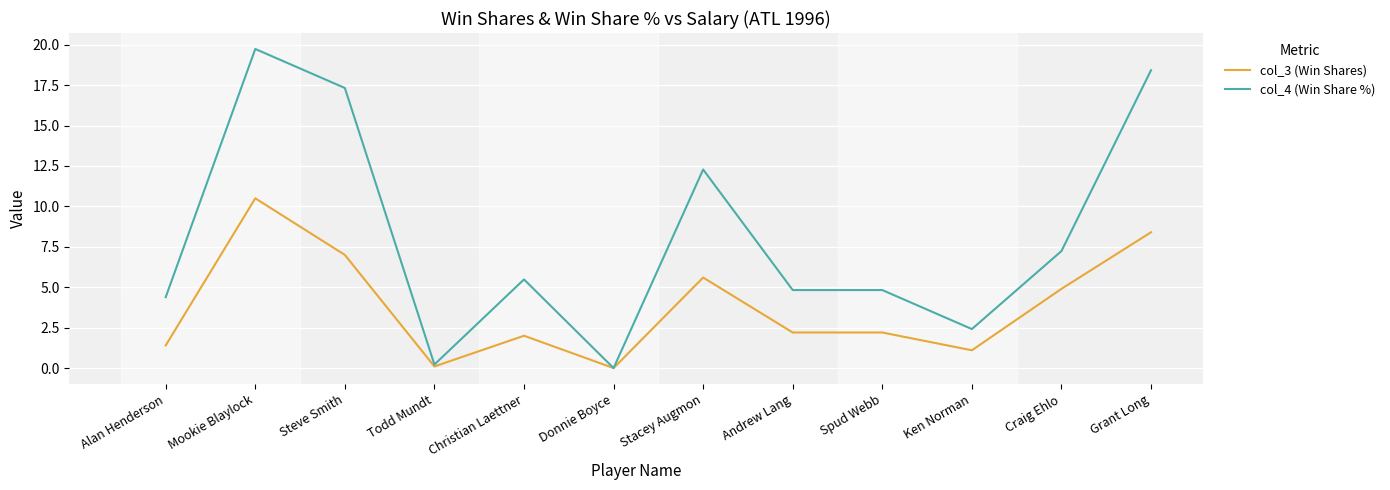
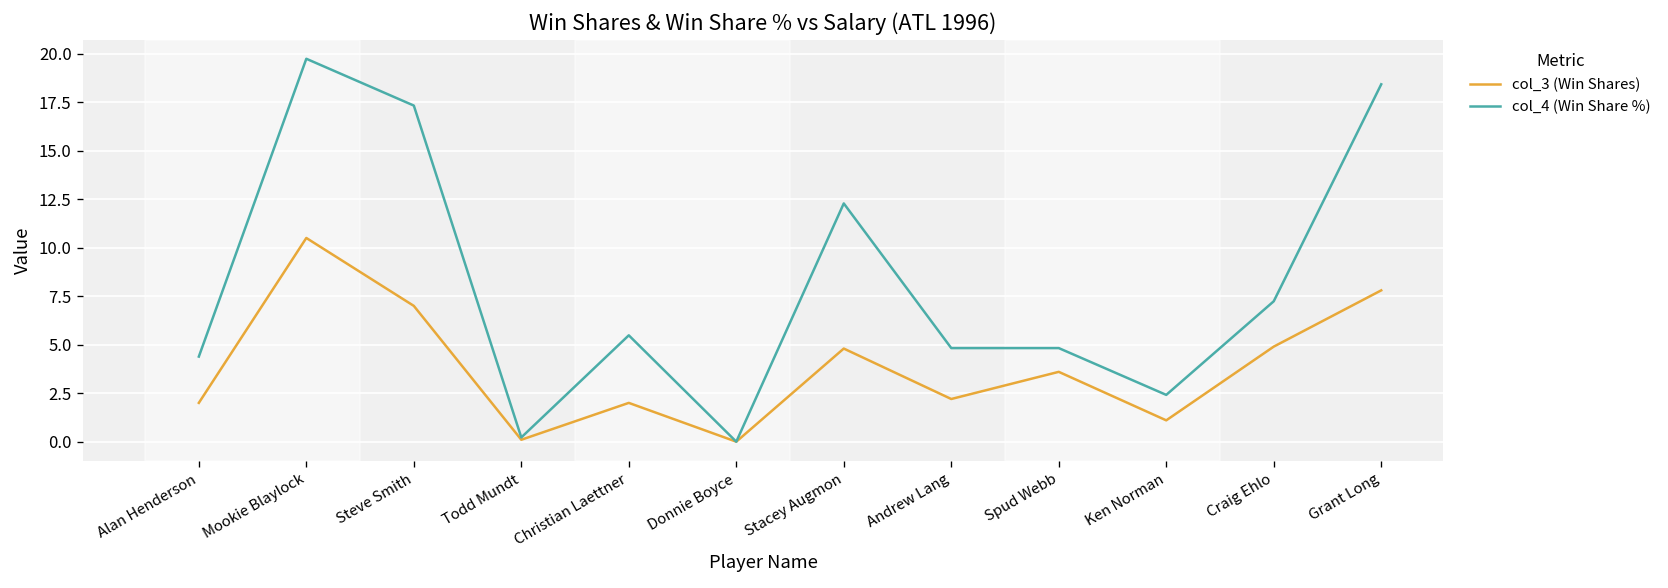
  {
    "col_3 (Win Shares)": {
-     "Alan Henderson": 1.4,
+     "Alan Henderson": 2.0,
      "Mookie Blaylock": 10.5,
      "Steve Smith": 7.0,
      "Christian Laettner": 2.0,
-     "Stacey Augmon": 5.6,
+     "Stacey Augmon": 4.8,
      "Andrew Lang": 2.2,
-     "Spud Webb": 2.2,
+     "Spud Webb": 3.6,
      "Ken Norman": 1.1,
      "Craig Ehlo": 4.9,
-     "Grant Long": 8.4
+     "Grant Long": 7.8
    },
    "col_4 (Win Share %)": {
      "Alan Henderson": 4.4,
      "Mookie Blaylock": 19.7,
      "Steve Smith": 17.3,
      "Christian Laettner": 5.5,
      "Stacey Augmon": 12.3,
      "Andrew Lang": 4.8,
      "Spud Webb": 4.8,
      "Ken Norman": 2.4,
      "Craig Ehlo": 7.2,
      "Grant Long": 18.4
    }
  }
